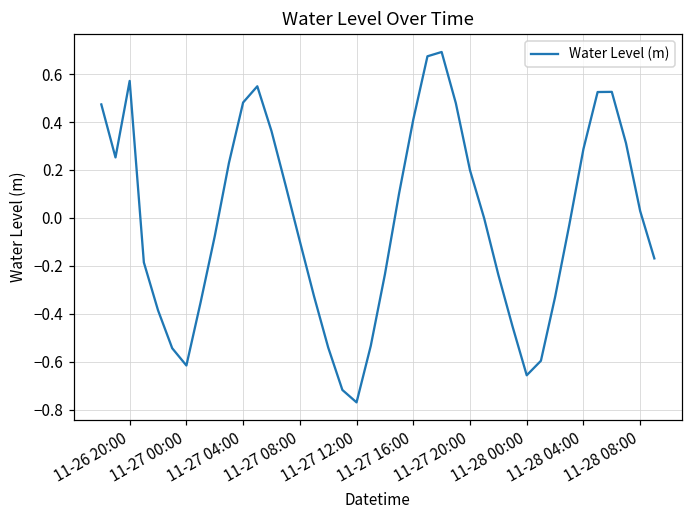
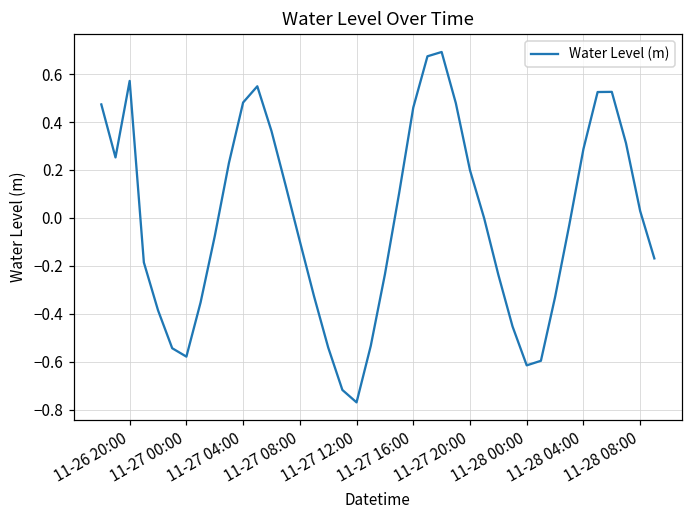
  {
    "11-26 20:00": 0.57,
-   "11-27 00:00": -0.61,
+   "11-27 00:00": -0.58,
    "11-27 04:00": 0.48,
    "11-27 08:00": -0.10,
    "11-27 12:00": -0.77,
-   "11-27 16:00": 0.41,
+   "11-27 16:00": 0.46,
    "11-27 20:00": 0.20,
-   "11-28 00:00": -0.66,
+   "11-28 00:00": -0.61,
    "11-28 04:00": 0.29,
    "11-28 08:00": 0.03
  }
